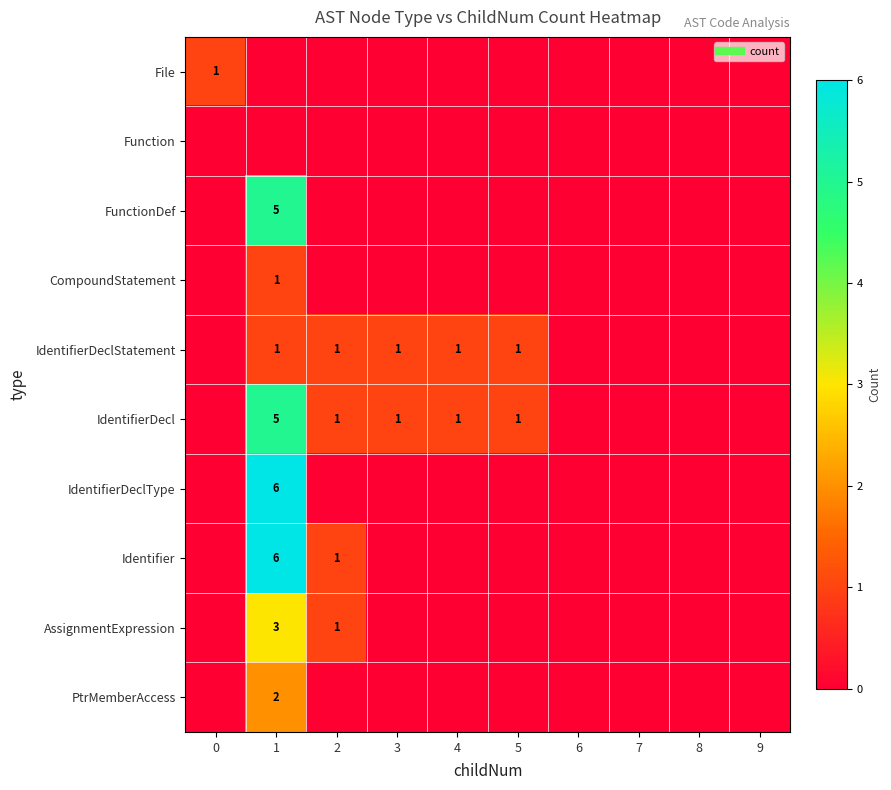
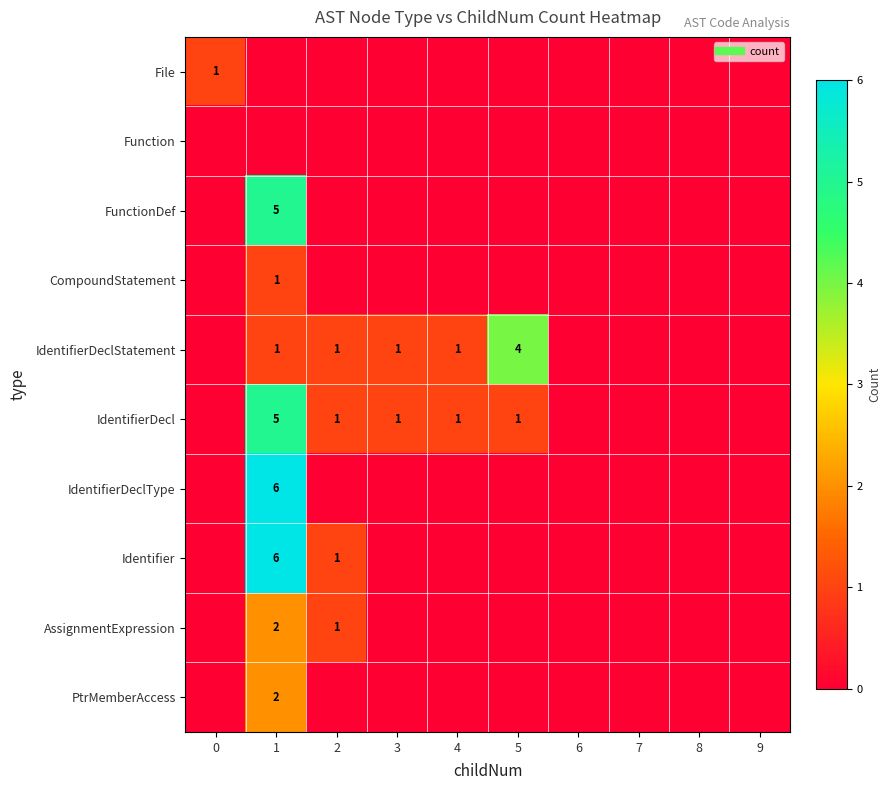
  {
    "File": {
      "0": 1
    },
    "FunctionDef": {
      "1": 5
    },
    "CompoundStatement": {
      "1": 1
    },
    "IdentifierDeclStatement": {
      "1": 1,
      "2": 1,
      "3": 1,
      "4": 1,
-     "5": 1
+     "5": 4
    },
    "IdentifierDecl": {
      "1": 5,
      "2": 1,
      "3": 1,
      "4": 1,
      "5": 1
    },
    "IdentifierDeclType": {
      "1": 6
    },
    "Identifier": {
      "1": 6,
      "2": 1
    },
    "AssignmentExpression": {
-     "1": 3,
+     "1": 2,
      "2": 1
    },
    "PtrMemberAccess": {
      "1": 2
    }
  }
